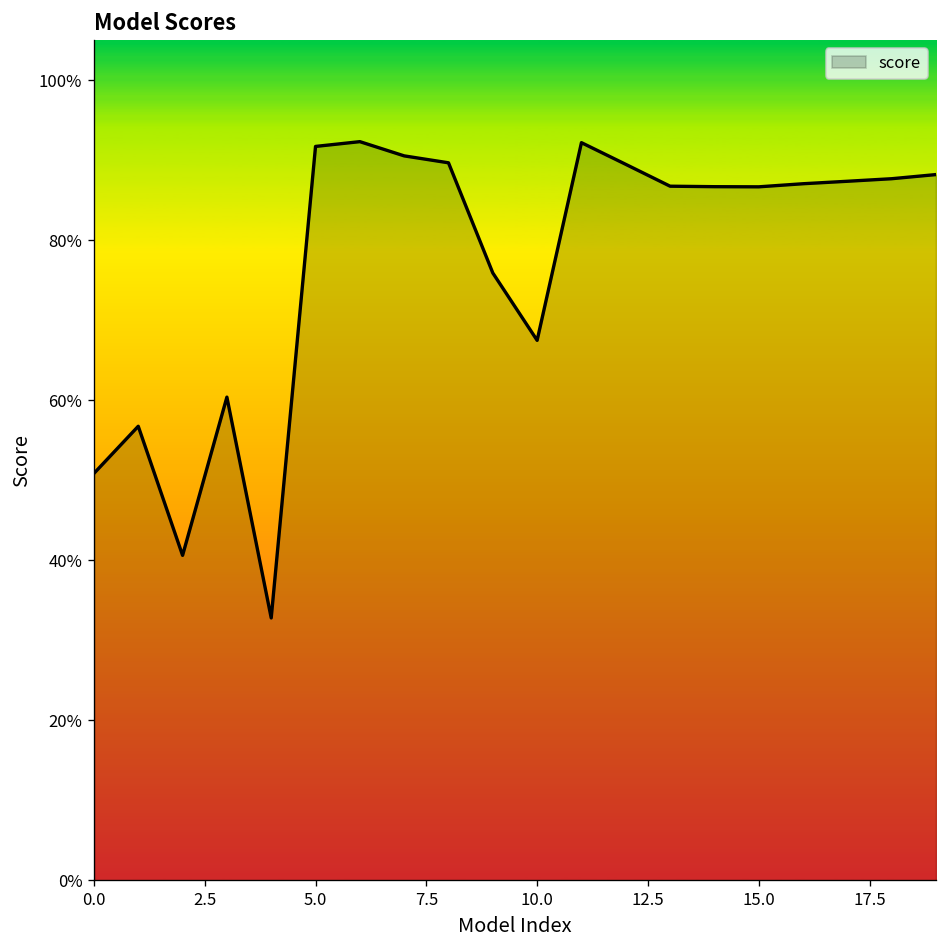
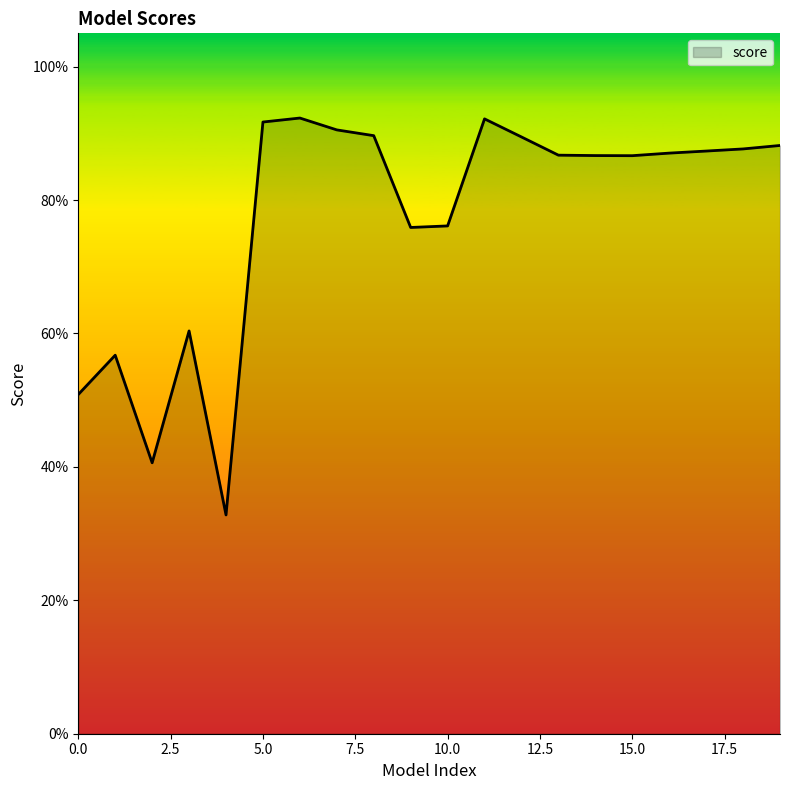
  {
    "0.0": "51%",
    "5.0": "92%",
-   "10.0": "67%",
+   "10.0": "76%",
    "15.0": "87%"
  }
